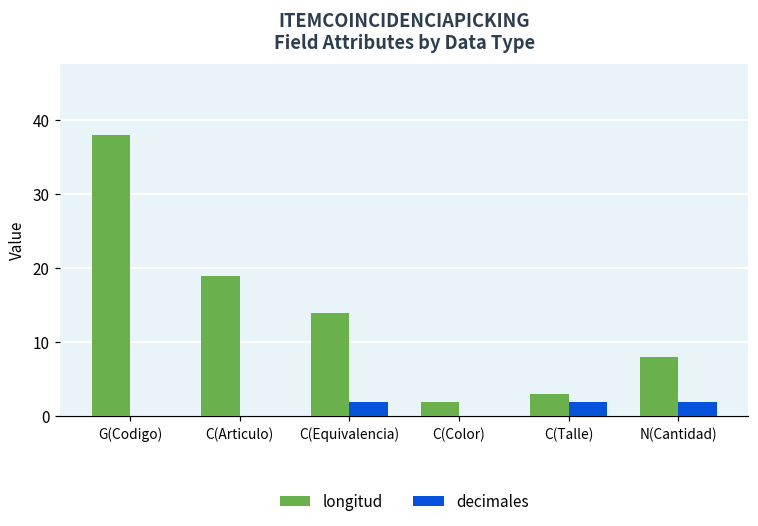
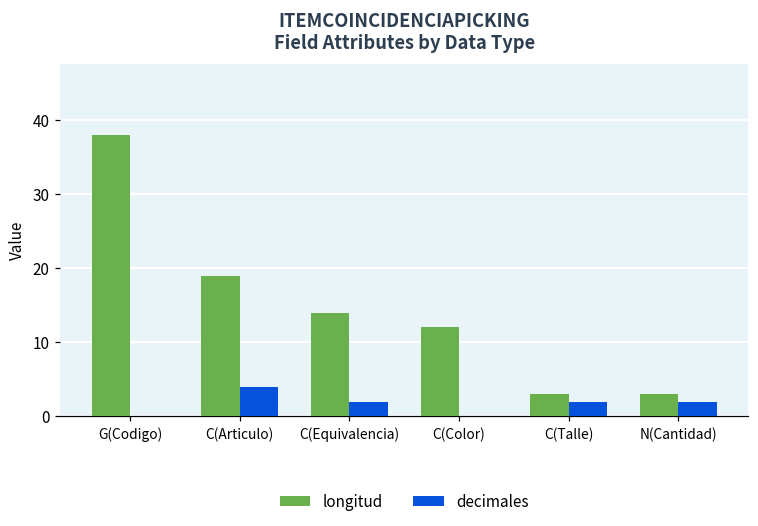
  {
    "longitud": {
      "G(Codigo)": 38,
      "C(Articulo)": 19,
      "C(Equivalencia)": 14,
-     "C(Color)": 2,
+     "C(Color)": 12,
      "C(Talle)": 3,
-     "N(Cantidad)": 8
+     "N(Cantidad)": 3
    },
    "decimales": {
      "G(Codigo)": 0,
-     "C(Articulo)": 0,
+     "C(Articulo)": 4,
      "C(Equivalencia)": 2,
      "C(Color)": 0,
      "C(Talle)": 2,
      "N(Cantidad)": 2
    }
  }
